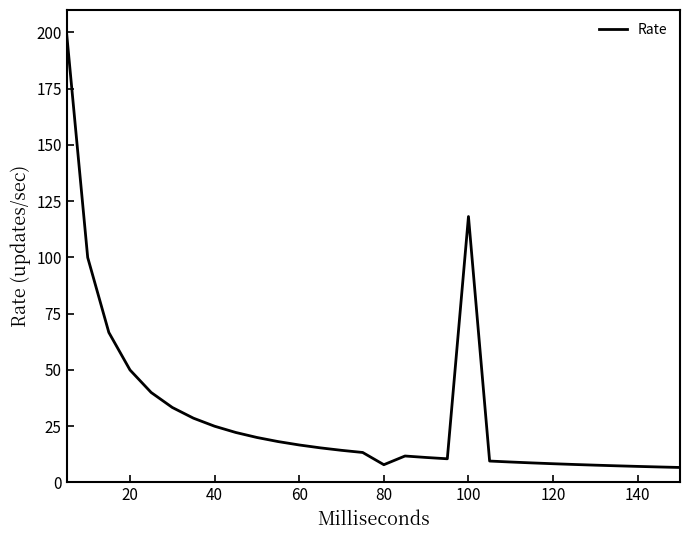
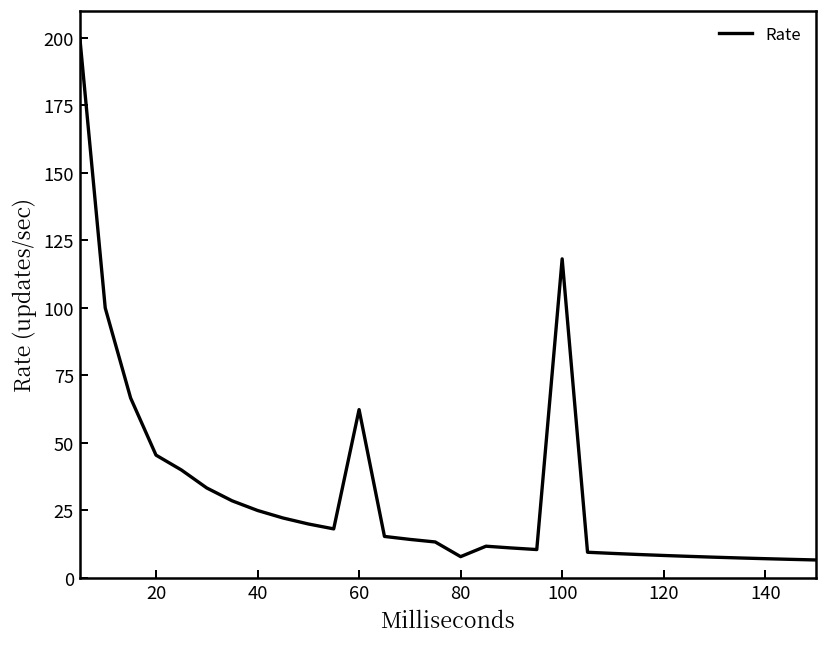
  {
-   "20": 50,
+   "20": 46,
    "40": 25,
-   "60": 17,
+   "60": 62,
    "80": 8,
    "100": 118,
    "120": 8,
    "140": 7
  }
